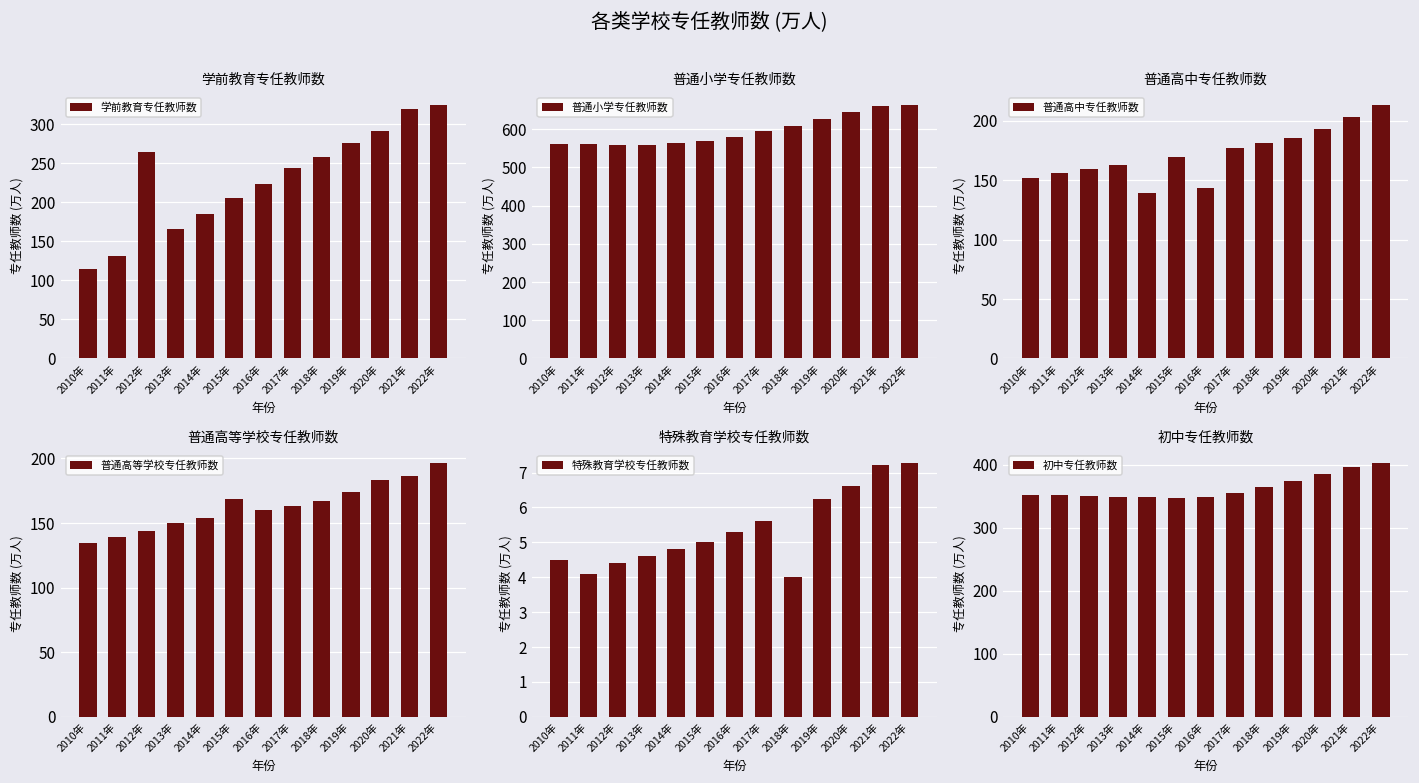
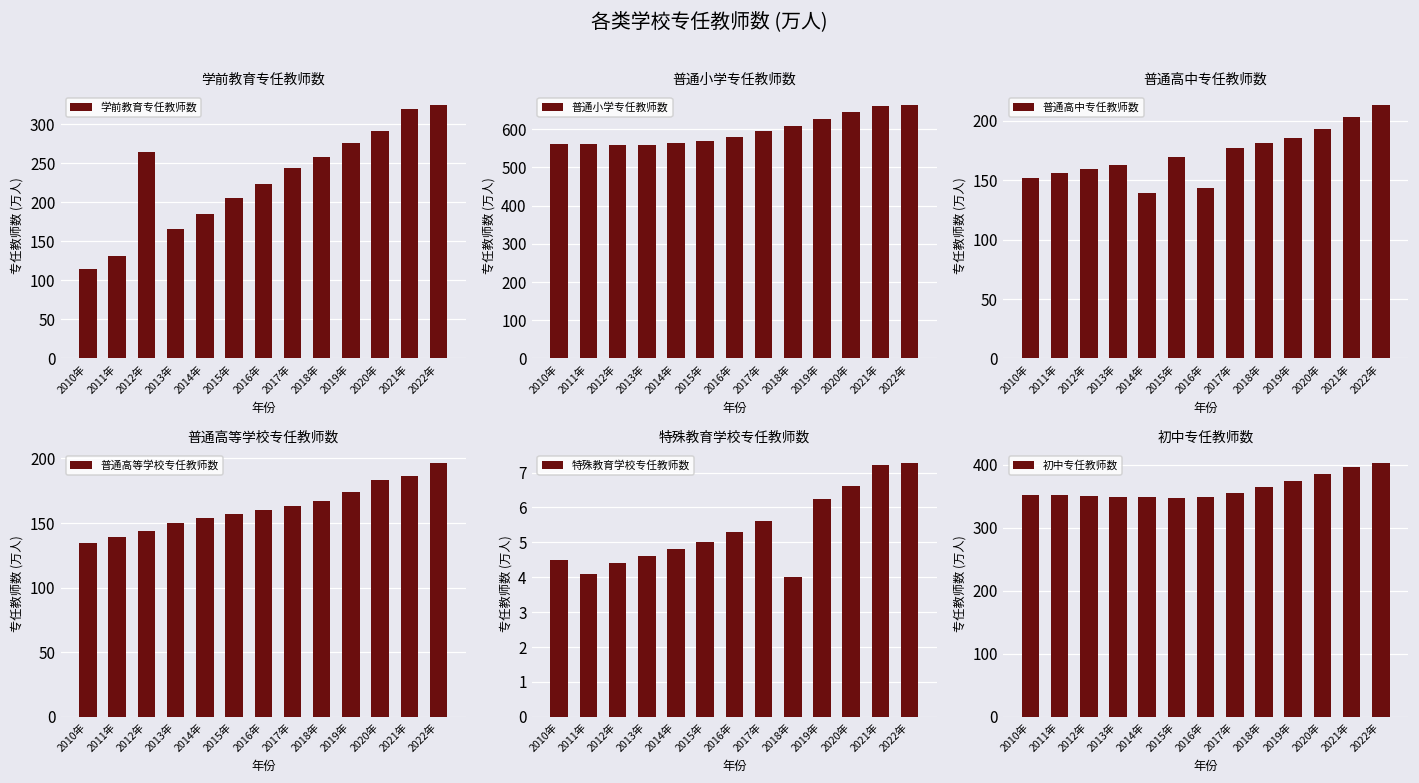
  {
    "学前教育专任教师数": {
      "2010年": 110,
      "2011年": 130,
      "2012年": 260,
      "2013年": 170,
      "2014年": 180,
      "2015年": 210,
      "2016年": 220,
      "2017年": 240,
      "2018年": 260,
      "2019年": 280,
      "2020年": 290,
      "2021年": 320,
      "2022年": 320
    },
    "普通小学专任教师数": {
      "2010年": 560,
      "2011年": 560,
      "2012年": 560,
      "2013年": 560,
      "2014年": 560,
      "2015年": 570,
      "2016年": 580,
      "2017年": 590,
      "2018年": 610,
      "2019年": 630,
      "2020年": 640,
      "2021年": 660,
      "2022年": 660
    },
    "普通高中专任教师数": {
      "2010年": 152,
      "2011年": 156,
      "2012年": 160,
      "2013年": 163,
      "2014年": 139,
      "2015年": 170,
      "2016年": 144,
      "2017年": 177,
      "2018年": 181,
      "2019年": 186,
      "2020年": 193,
      "2021年": 203,
      "2022年": 213
    },
    "普通高等学校专任教师数": {
      "2010年": 134,
      "2011年": 139,
      "2012年": 144,
      "2013年": 150,
      "2014年": 154,
-     "2015年": 168,
+     "2015年": 157,
      "2016年": 160,
      "2017年": 163,
      "2018年": 167,
      "2019年": 174,
      "2020年": 183,
      "2021年": 187,
      "2022年": 196
    },
    "特殊教育学校专任教师数": {
      "2010年": 4.5,
      "2011年": 4.1,
      "2012年": 4.4,
      "2013年": 4.6,
      "2014年": 4.8,
      "2015年": 5.0,
      "2016年": 5.3,
      "2017年": 5.6,
      "2018年": 4.0,
      "2019年": 6.2,
      "2020年": 6.6,
      "2021年": 7.2,
      "2022年": 7.3
    },
    "初中专任教师数": {
      "2010年": 350,
      "2011年": 350,
      "2012年": 350,
      "2013年": 350,
      "2014年": 350,
      "2015年": 350,
      "2016年": 350,
      "2017年": 350,
      "2018年": 360,
      "2019年": 370,
      "2020年": 390,
      "2021年": 400,
      "2022年": 400
    }
  }
